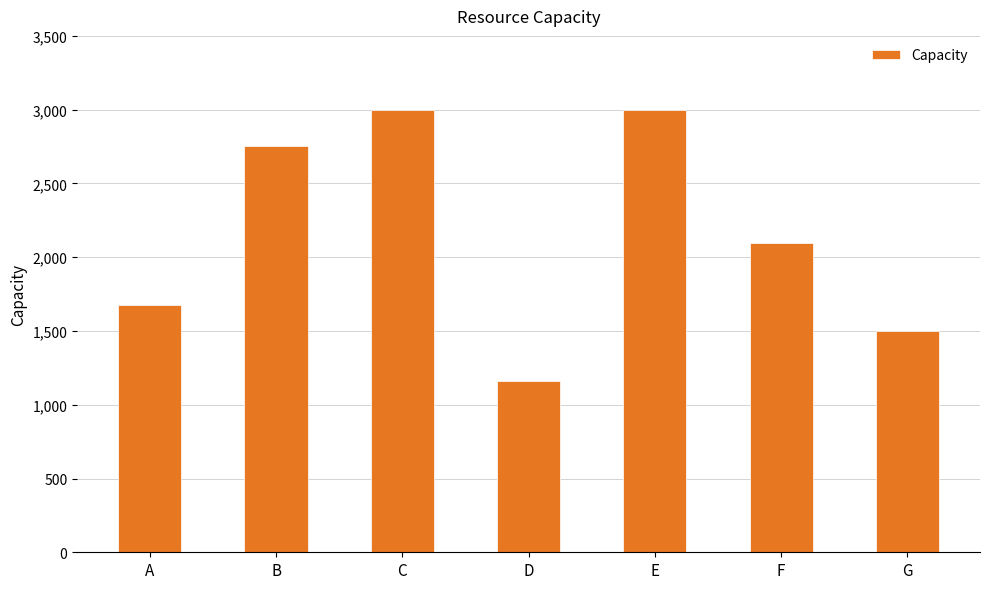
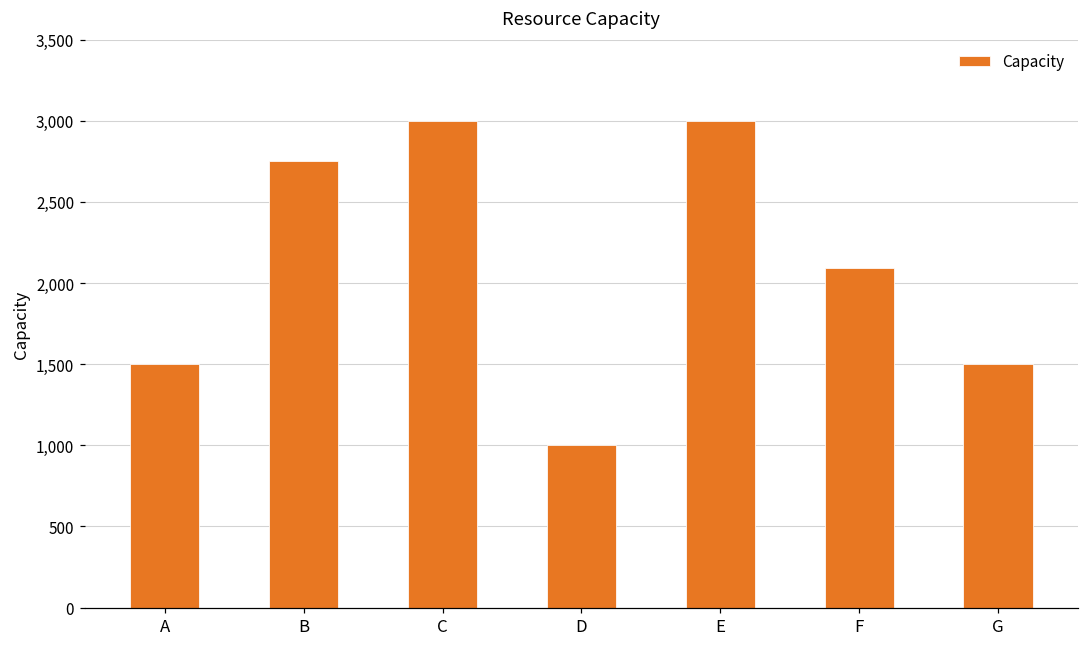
  {
-   "A": "1,680",
+   "A": "1,500",
    "B": "2,750",
    "C": "3,000",
-   "D": "1,160",
+   "D": "1,000",
    "E": "3,000",
    "F": "2,090",
    "G": "1,500"
  }
